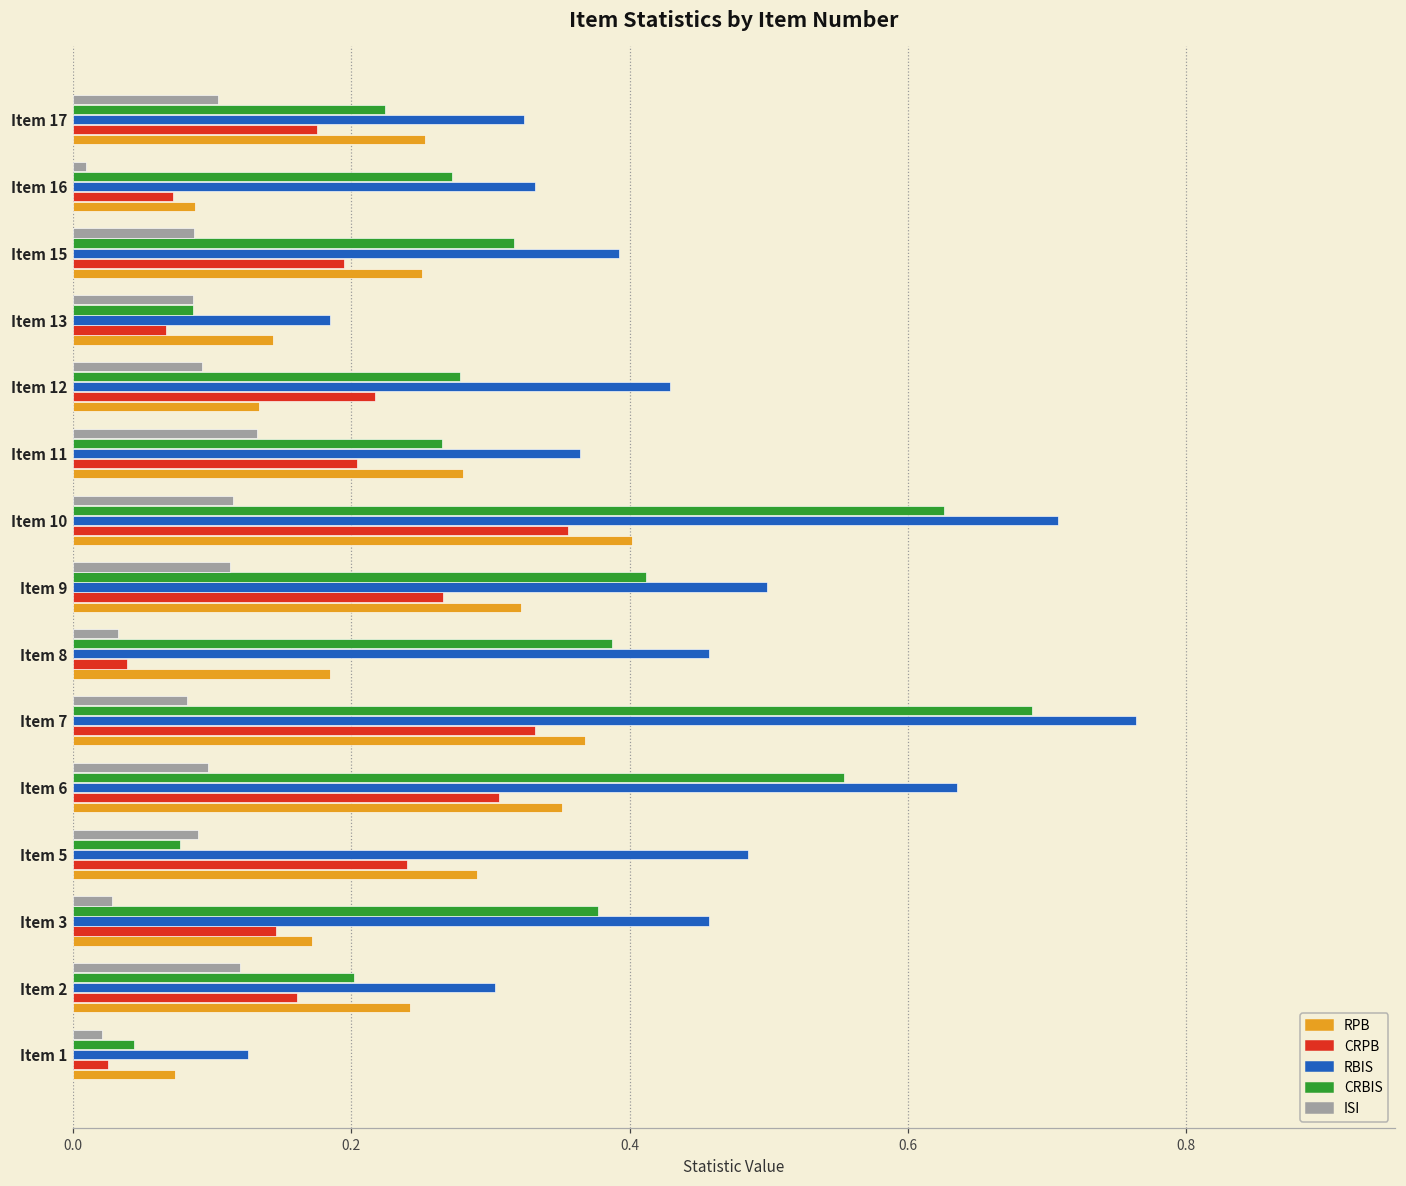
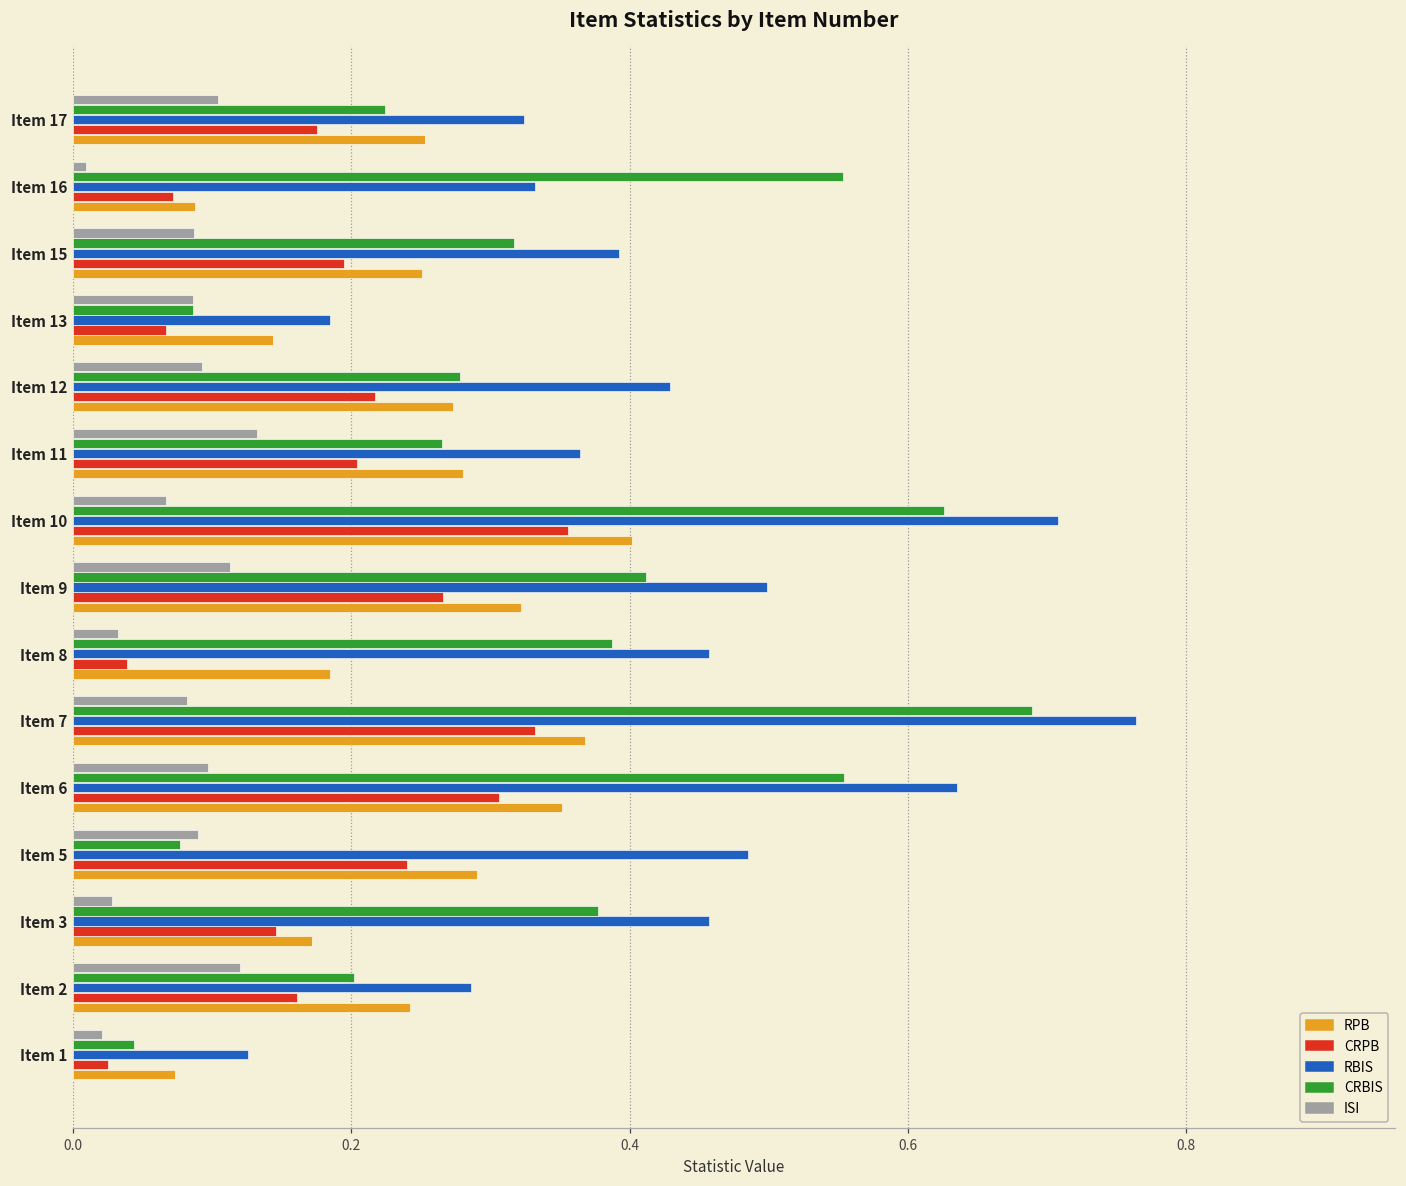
  {
    "RPB": {
      "Item 17": 0.253,
      "Item 16": 0.088,
      "Item 15": 0.251,
      "Item 13": 0.144,
-     "Item 12": 0.134,
+     "Item 12": 0.273,
      "Item 11": 0.280,
      "Item 10": 0.402,
      "Item 9": 0.322,
      "Item 8": 0.185,
      "Item 7": 0.368,
      "Item 6": 0.351,
      "Item 5": 0.290,
      "Item 3": 0.172,
      "Item 2": 0.242,
      "Item 1": 0.073
    },
    "CRPB": {
      "Item 17": 0.175,
      "Item 16": 0.072,
      "Item 15": 0.195,
      "Item 13": 0.067,
      "Item 12": 0.217,
      "Item 11": 0.204,
      "Item 10": 0.356,
      "Item 9": 0.266,
      "Item 8": 0.039,
      "Item 7": 0.332,
      "Item 6": 0.306,
      "Item 5": 0.240,
      "Item 3": 0.146,
      "Item 2": 0.161,
      "Item 1": 0.025
    },
    "RBIS": {
      "Item 17": 0.324,
      "Item 16": 0.332,
      "Item 15": 0.392,
      "Item 13": 0.185,
      "Item 12": 0.429,
      "Item 11": 0.364,
      "Item 10": 0.708,
      "Item 9": 0.499,
      "Item 8": 0.457,
      "Item 7": 0.764,
      "Item 6": 0.635,
      "Item 5": 0.485,
      "Item 3": 0.457,
-     "Item 2": 0.303,
+     "Item 2": 0.286,
      "Item 1": 0.126
    },
    "CRBIS": {
      "Item 17": 0.224,
-     "Item 16": 0.272,
+     "Item 16": 0.553,
      "Item 15": 0.317,
      "Item 13": 0.086,
      "Item 12": 0.278,
      "Item 11": 0.265,
      "Item 10": 0.626,
      "Item 9": 0.412,
      "Item 8": 0.387,
      "Item 7": 0.689,
      "Item 6": 0.554,
      "Item 5": 0.077,
      "Item 3": 0.377,
      "Item 2": 0.202,
      "Item 1": 0.044
    },
    "ISI": {
      "Item 17": 0.104,
      "Item 16": 0.009,
      "Item 15": 0.087,
      "Item 13": 0.086,
      "Item 12": 0.093,
      "Item 11": 0.132,
-     "Item 10": 0.115,
+     "Item 10": 0.067,
      "Item 9": 0.113,
      "Item 8": 0.032,
      "Item 7": 0.082,
      "Item 6": 0.097,
      "Item 5": 0.090,
      "Item 3": 0.028,
      "Item 2": 0.120,
      "Item 1": 0.021
    }
  }
